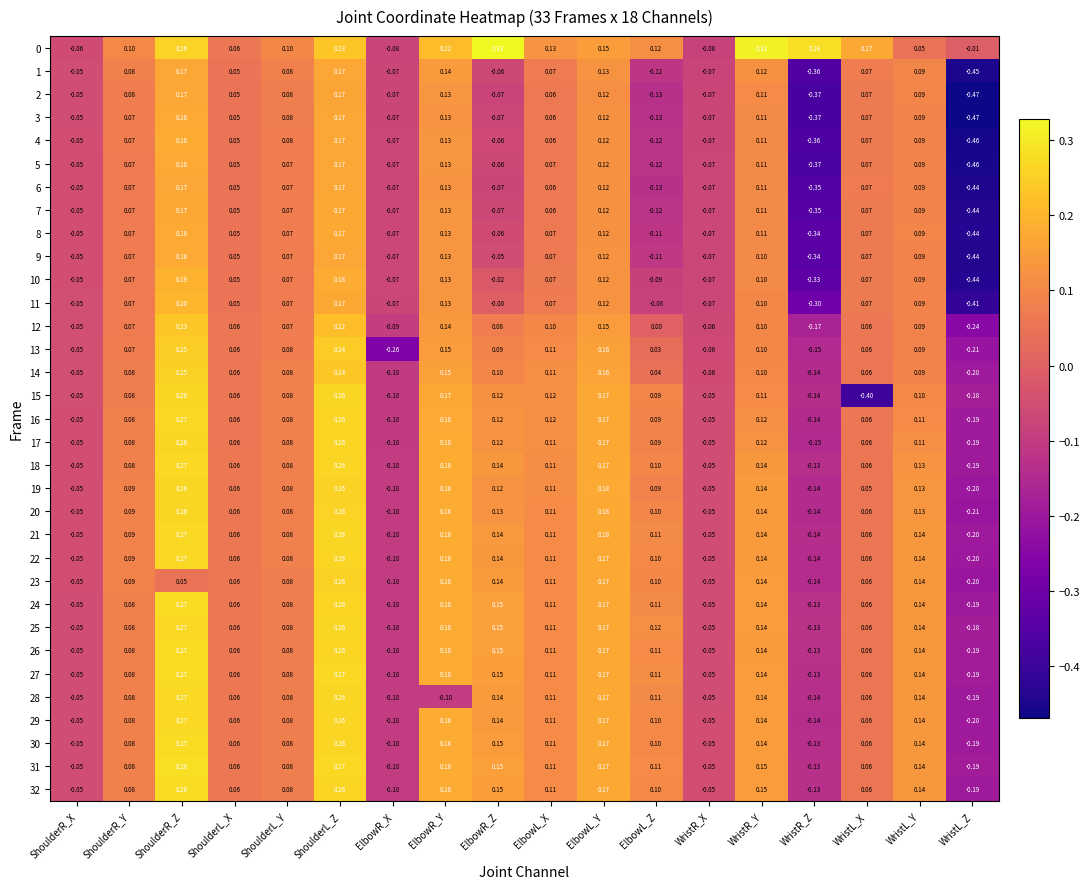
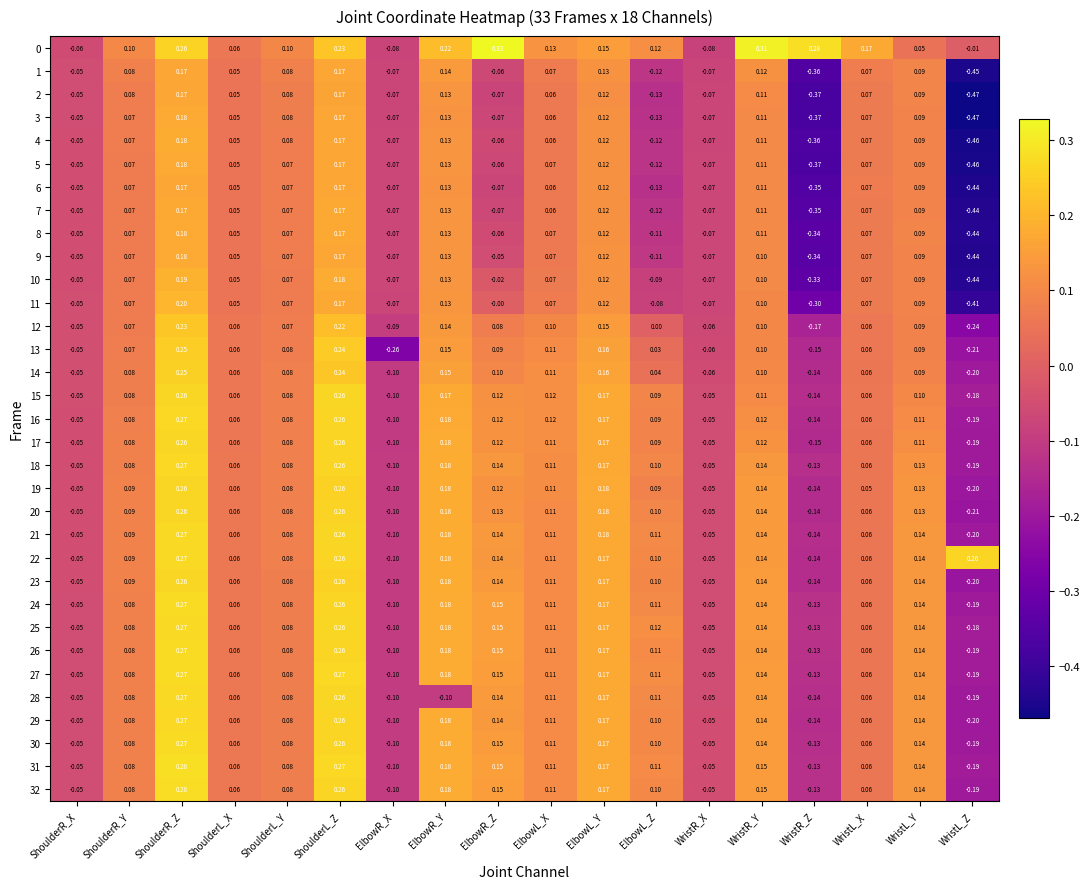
  {
    "15": {
      "ShoulderR_X": -0.05,
      "ShoulderR_Y": 0.08,
      "ShoulderR_Z": 0.26,
      "ShoulderL_X": 0.06,
      "ShoulderL_Y": 0.08,
      "ShoulderL_Z": 0.26,
      "ElbowR_X": -0.10,
      "ElbowR_Y": 0.17,
      "ElbowR_Z": 0.12,
      "ElbowL_X": 0.12,
      "ElbowL_Y": 0.17,
      "ElbowL_Z": 0.09,
      "WristR_X": -0.05,
      "WristR_Y": 0.11,
      "WristR_Z": -0.14,
-     "WristL_X": -0.40,
+     "WristL_X": 0.06,
      "WristL_Y": 0.10,
      "WristL_Z": -0.18
    },
    "22": {
      "ShoulderR_X": -0.05,
      "ShoulderR_Y": 0.09,
      "ShoulderR_Z": 0.27,
      "ShoulderL_X": 0.06,
      "ShoulderL_Y": 0.08,
      "ShoulderL_Z": 0.26,
      "ElbowR_X": -0.10,
      "ElbowR_Y": 0.18,
      "ElbowR_Z": 0.14,
      "ElbowL_X": 0.11,
      "ElbowL_Y": 0.17,
      "ElbowL_Z": 0.10,
      "WristR_X": -0.05,
      "WristR_Y": 0.14,
      "WristR_Z": -0.14,
      "WristL_X": 0.06,
      "WristL_Y": 0.14,
-     "WristL_Z": -0.20
+     "WristL_Z": 0.26
    },
    "23": {
      "ShoulderR_X": -0.05,
      "ShoulderR_Y": 0.09,
-     "ShoulderR_Z": 0.05,
+     "ShoulderR_Z": 0.26,
      "ShoulderL_X": 0.06,
      "ShoulderL_Y": 0.08,
      "ShoulderL_Z": 0.26,
      "ElbowR_X": -0.10,
      "ElbowR_Y": 0.18,
      "ElbowR_Z": 0.14,
      "ElbowL_X": 0.11,
      "ElbowL_Y": 0.17,
      "ElbowL_Z": 0.10,
      "WristR_X": -0.05,
      "WristR_Y": 0.14,
      "WristR_Z": -0.14,
      "WristL_X": 0.06,
      "WristL_Y": 0.14,
      "WristL_Z": -0.20
    }
  }
